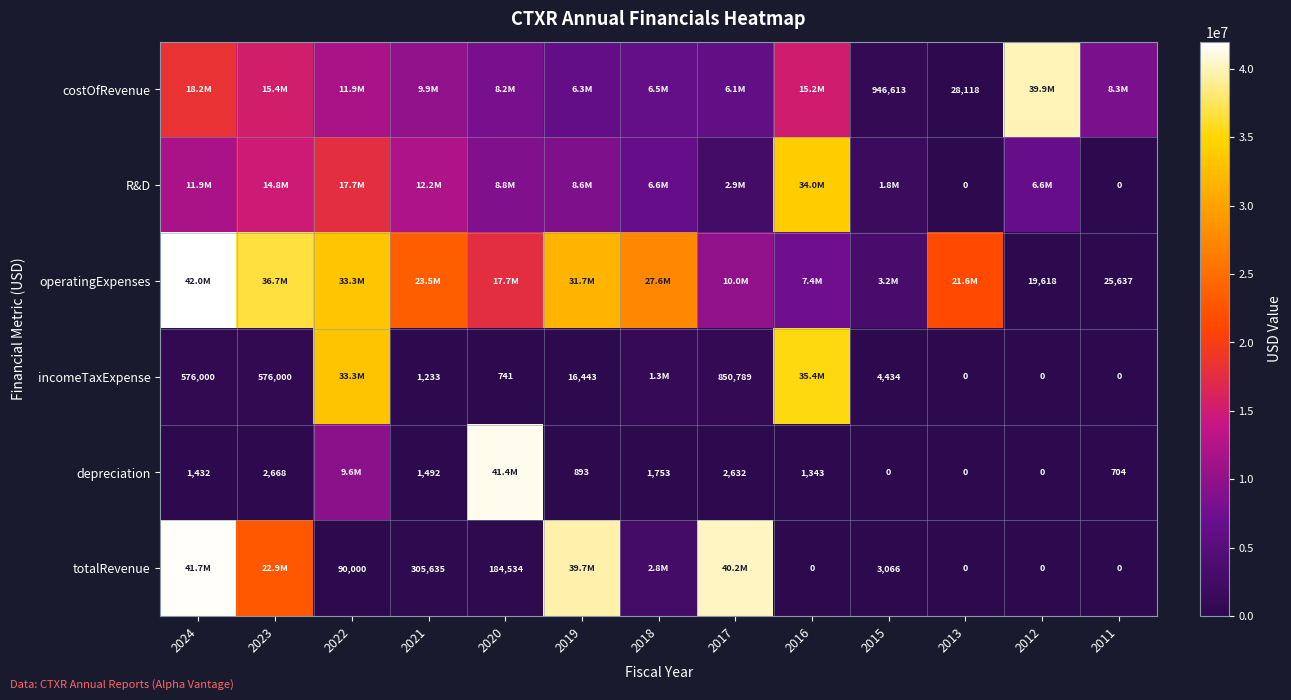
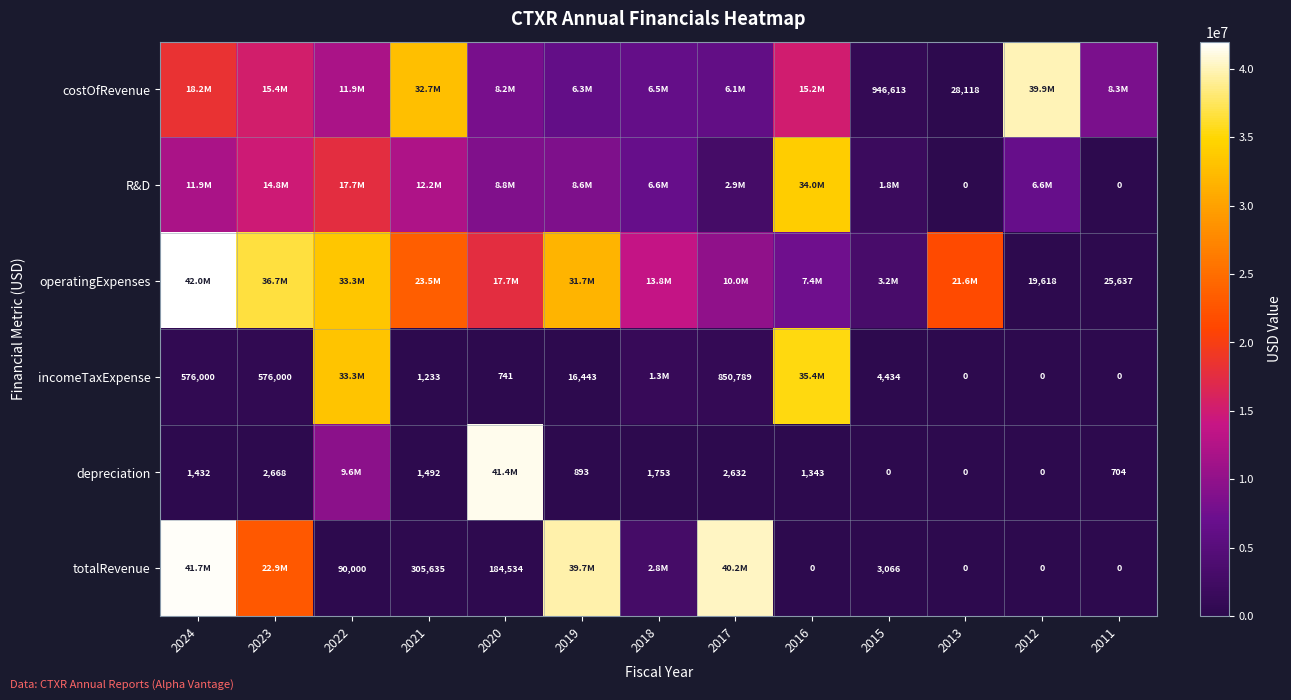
  {
    "costOfRevenue": {
      "2024": "18.2M",
      "2023": "15.4M",
      "2022": "11.9M",
-     "2021": "9.9M",
+     "2021": "32.7M",
      "2020": "8.2M",
      "2019": "6.3M",
      "2018": "6.5M",
      "2017": "6.1M",
      "2016": "15.2M",
      "2015": "946,613",
      "2013": "28,118",
      "2012": "39.9M",
      "2011": "8.3M"
    },
    "R&D": {
      "2024": "11.9M",
      "2023": "14.8M",
      "2022": "17.7M",
      "2021": "12.2M",
      "2020": "8.8M",
      "2019": "8.6M",
      "2018": "6.6M",
      "2017": "2.9M",
      "2016": "34.0M",
      "2015": "1.8M",
      "2013": "0",
      "2012": "6.6M",
      "2011": "0"
    },
    "operatingExpenses": {
      "2024": "42.0M",
      "2023": "36.7M",
      "2022": "33.3M",
      "2021": "23.5M",
      "2020": "17.7M",
      "2019": "31.7M",
-     "2018": "27.6M",
+     "2018": "13.8M",
      "2017": "10.0M",
      "2016": "7.4M",
      "2015": "3.2M",
      "2013": "21.6M",
      "2012": "19,618",
      "2011": "25,637"
    },
    "incomeTaxExpense": {
      "2024": "576,000",
      "2023": "576,000",
      "2022": "33.3M",
      "2021": "1,233",
      "2020": "741",
      "2019": "16,443",
      "2018": "1.3M",
      "2017": "850,789",
      "2016": "35.4M",
      "2015": "4,434",
      "2013": "0",
      "2012": "0",
      "2011": "0"
    },
    "depreciation": {
      "2024": "1,432",
      "2023": "2,668",
      "2022": "9.6M",
      "2021": "1,492",
      "2020": "41.4M",
      "2019": "893",
      "2018": "1,753",
      "2017": "2,632",
      "2016": "1,343",
      "2015": "0",
      "2013": "0",
      "2012": "0",
      "2011": "704"
    },
    "totalRevenue": {
      "2024": "41.7M",
      "2023": "22.9M",
      "2022": "90,000",
      "2021": "305,635",
      "2020": "184,534",
      "2019": "39.7M",
      "2018": "2.8M",
      "2017": "40.2M",
      "2016": "0",
      "2015": "3,066",
      "2013": "0",
      "2012": "0",
      "2011": "0"
    }
  }
